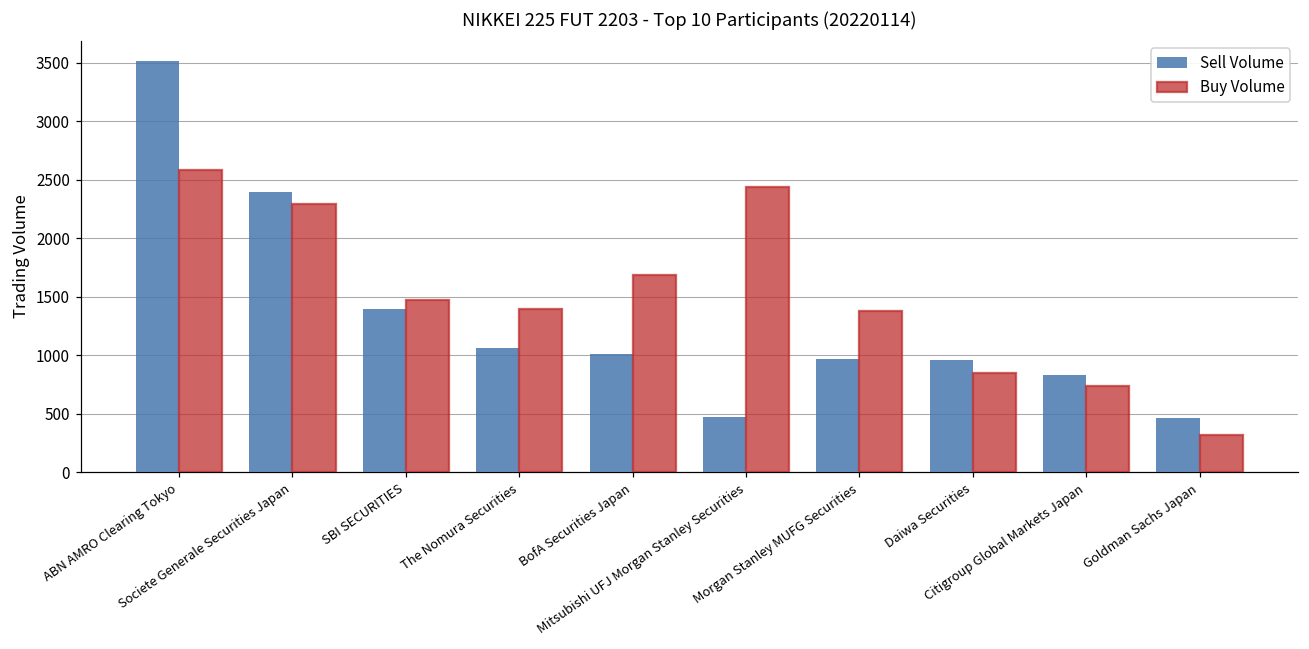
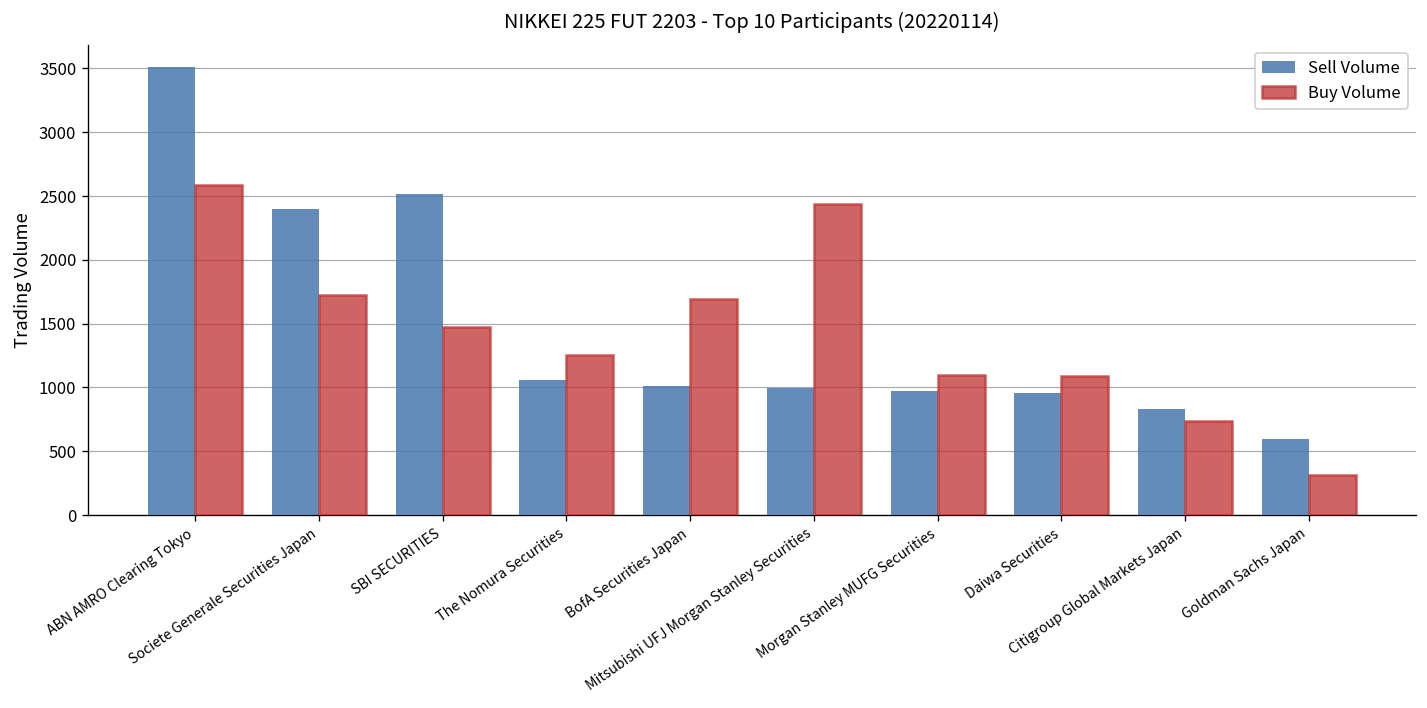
  {
    "Sell Volume": {
      "ABN AMRO Clearing Tokyo": 3510,
      "Societe Generale Securities Japan": 2400,
-     "SBI SECURITIES": 1400,
+     "SBI SECURITIES": 2520,
      "The Nomura Securities": 1060,
      "BofA Securities Japan": 1010,
-     "Mitsubishi UFJ Morgan Stanley Securities": 470,
+     "Mitsubishi UFJ Morgan Stanley Securities": 990,
      "Morgan Stanley MUFG Securities": 970,
      "Daiwa Securities": 960,
      "Citigroup Global Markets Japan": 830,
-     "Goldman Sachs Japan": 460
+     "Goldman Sachs Japan": 590
    },
    "Buy Volume": {
      "ABN AMRO Clearing Tokyo": 2590,
-     "Societe Generale Securities Japan": 2290,
+     "Societe Generale Securities Japan": 1720,
      "SBI SECURITIES": 1470,
-     "The Nomura Securities": 1400,
+     "The Nomura Securities": 1260,
      "BofA Securities Japan": 1690,
      "Mitsubishi UFJ Morgan Stanley Securities": 2440,
-     "Morgan Stanley MUFG Securities": 1380,
-     "Daiwa Securities": 850,
+     "Morgan Stanley MUFG Securities": 1100,
+     "Daiwa Securities": 1090,
      "Citigroup Global Markets Japan": 740,
      "Goldman Sachs Japan": 320
    }
  }
